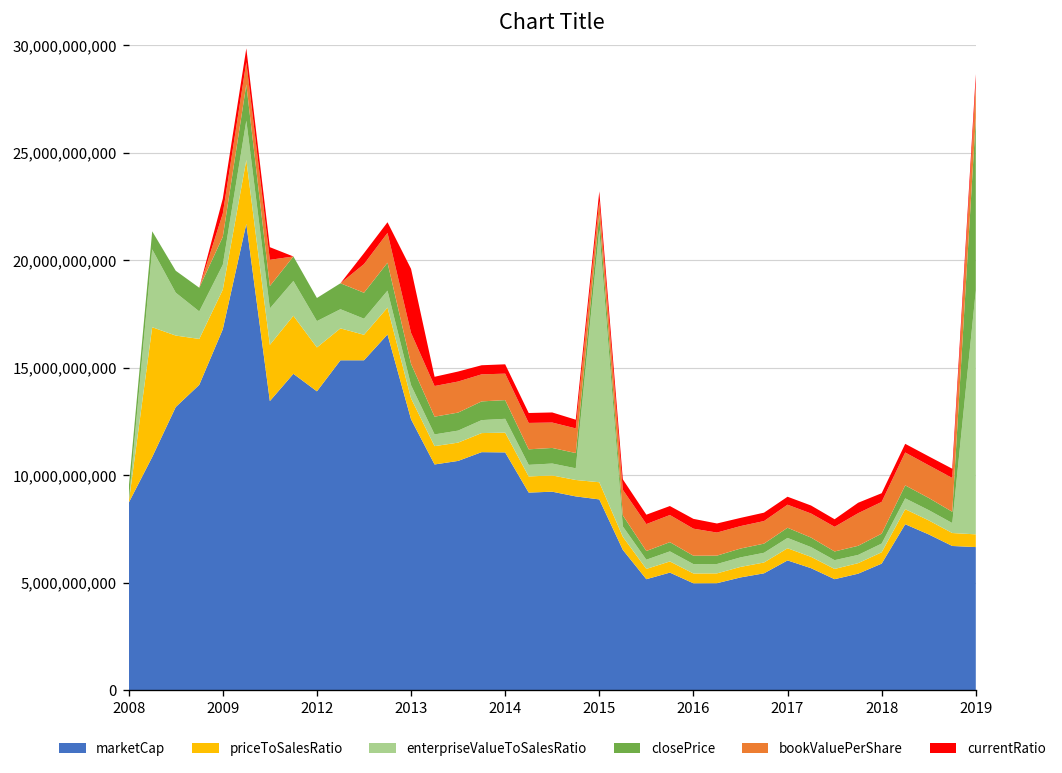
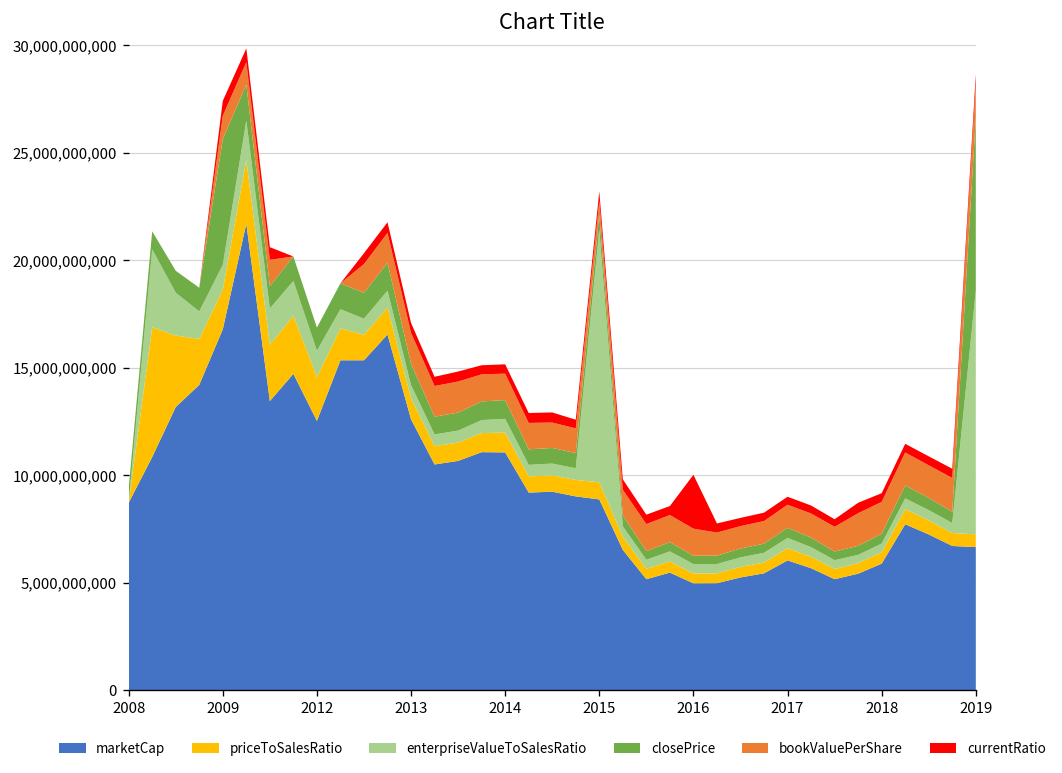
  {
    "marketCap": {
-     "2012": "13,900,000,000"
+     "2012": "12,500,000,000"
    },
    "closePrice": {
-     "2009": "1,300,000,000"
+     "2009": "5,900,000,000"
    },
    "currentRatio": {
      "2009": "700,000,000",
-     "2013": "3,000,000,000",
+     "2013": "500,000,000",
      "2014": "400,000,000",
      "2015": "400,000,000",
-     "2016": "500,000,000",
+     "2016": "2,500,000,000",
      "2017": "400,000,000",
      "2018": "400,000,000",
      "2019": "500,000,000"
    }
  }
